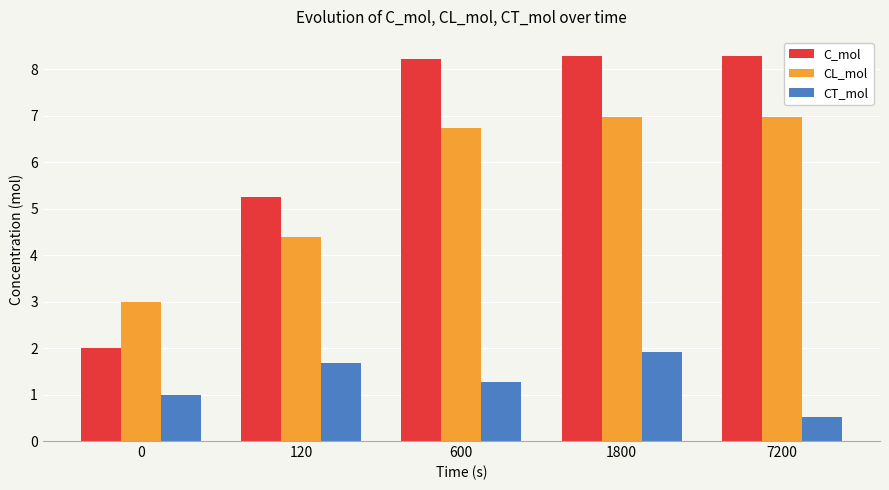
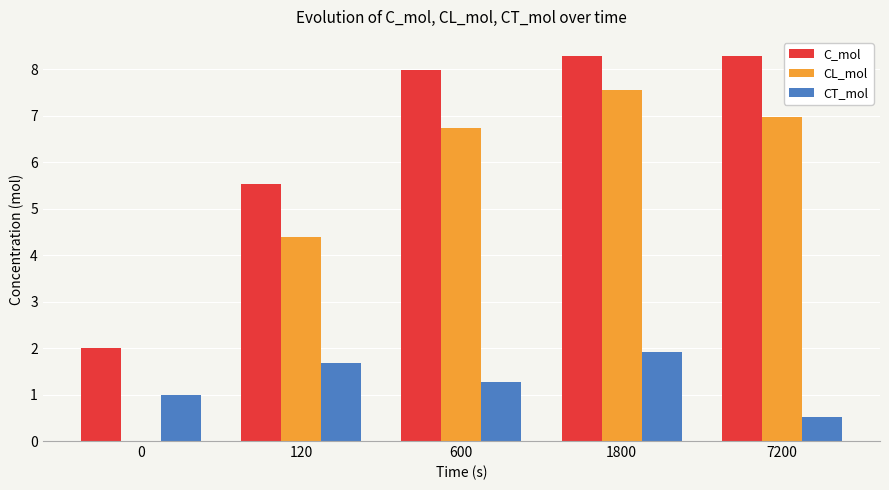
  {
    "C_mol": {
      "0": 2.0,
-     "120": 5.3,
-     "600": 8.2,
+     "120": 5.5,
+     "600": 8.0,
      "1800": 8.3,
      "7200": 8.3
    },
    "CL_mol": {
-     "0": 3,
+     "0": 0,
      "120": 4.4,
      "600": 6.7,
-     "1800": 7.0,
+     "1800": 7.5,
      "7200": 7.0
    },
    "CT_mol": {
      "0": 1.0,
      "120": 1.7,
      "600": 1.3,
      "1800": 1.9,
      "7200": 0.5
    }
  }
